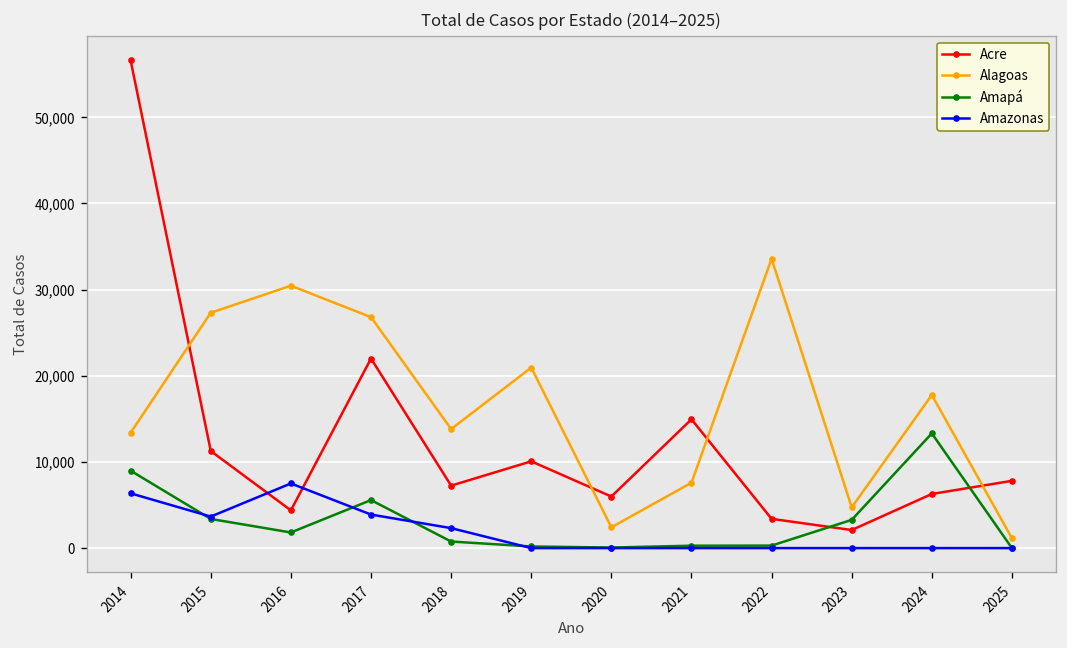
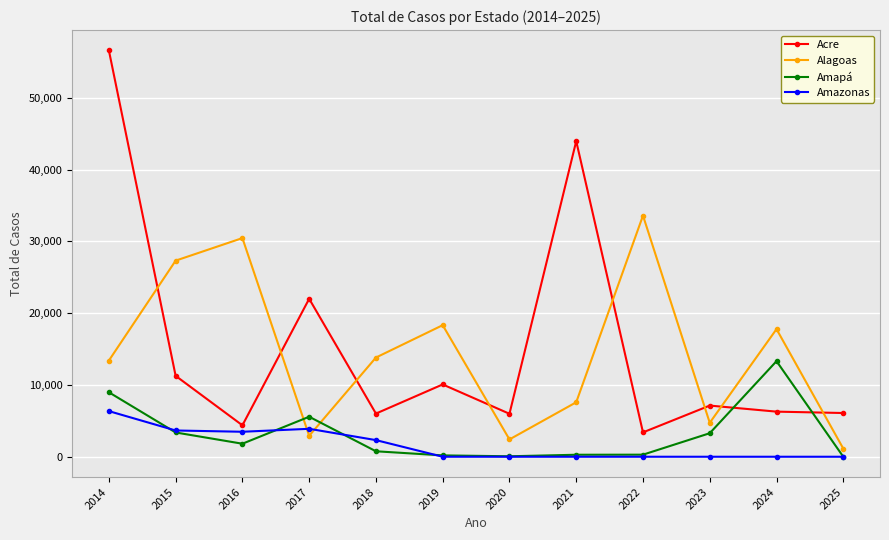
  {
    "Acre": {
      "2014": "57,000",
      "2015": "11,000",
      "2016": "4,000",
      "2017": "22,000",
-     "2018": "7,000",
+     "2018": "6,000",
      "2019": "10,000",
      "2020": "6,000",
-     "2021": "15,000",
+     "2021": "44,000",
      "2022": "3,000",
-     "2023": "2,000",
+     "2023": "7,000",
      "2024": "6,000",
-     "2025": "8,000"
+     "2025": "6,000"
    },
    "Alagoas": {
      "2014": "13,000",
      "2015": "27,000",
      "2016": "30,000",
-     "2017": "27,000",
+     "2017": "3,000",
      "2018": "14,000",
-     "2019": "21,000",
+     "2019": "18,000",
      "2020": "2,000",
      "2021": "8,000",
      "2022": "34,000",
      "2023": "5,000",
      "2024": "18,000",
      "2025": "1,000"
    },
    "Amapá": {
      "2014": "9,000",
      "2016": "2,000",
      "2017": "6,000",
      "2018": "1,000",
      "2023": "3,000",
      "2024": "13,000"
    },
    "Amazonas": {
      "2014": "6,000",
-     "2016": "8,000",
+     "2016": "3,000",
      "2017": "4,000",
      "2018": "2,000",
      "2023": "0",
      "2024": "0"
    }
  }
